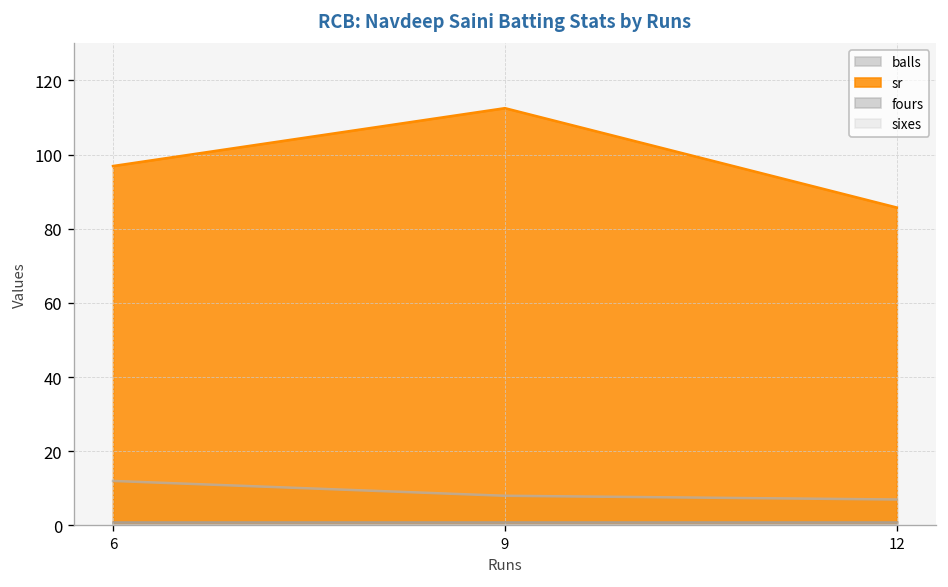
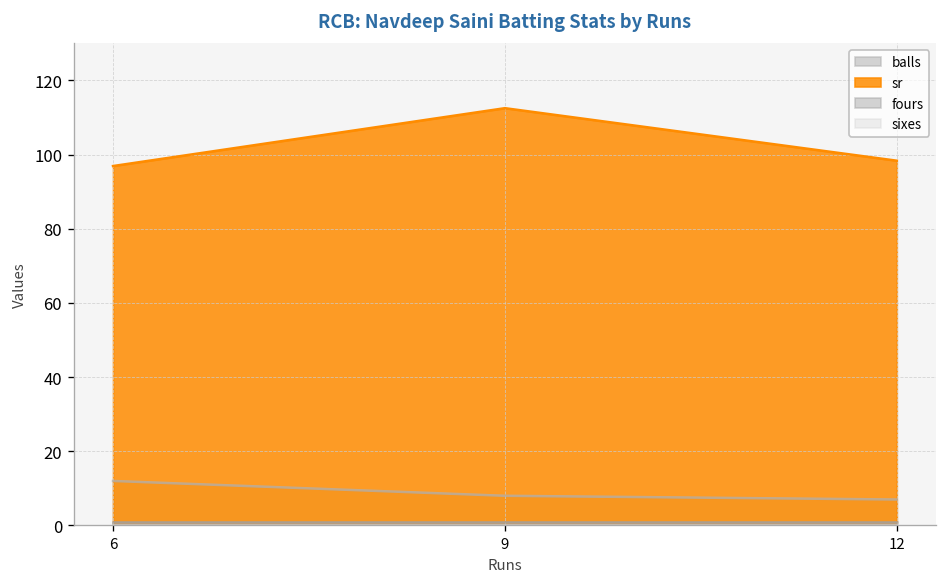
  {
    "sr": {
      "6": 97,
      "9": 113,
-     "12": 86
+     "12": 98
    },
    "sixes": {
      "6": 0,
      "9": 0,
      "12": 0
    }
  }
